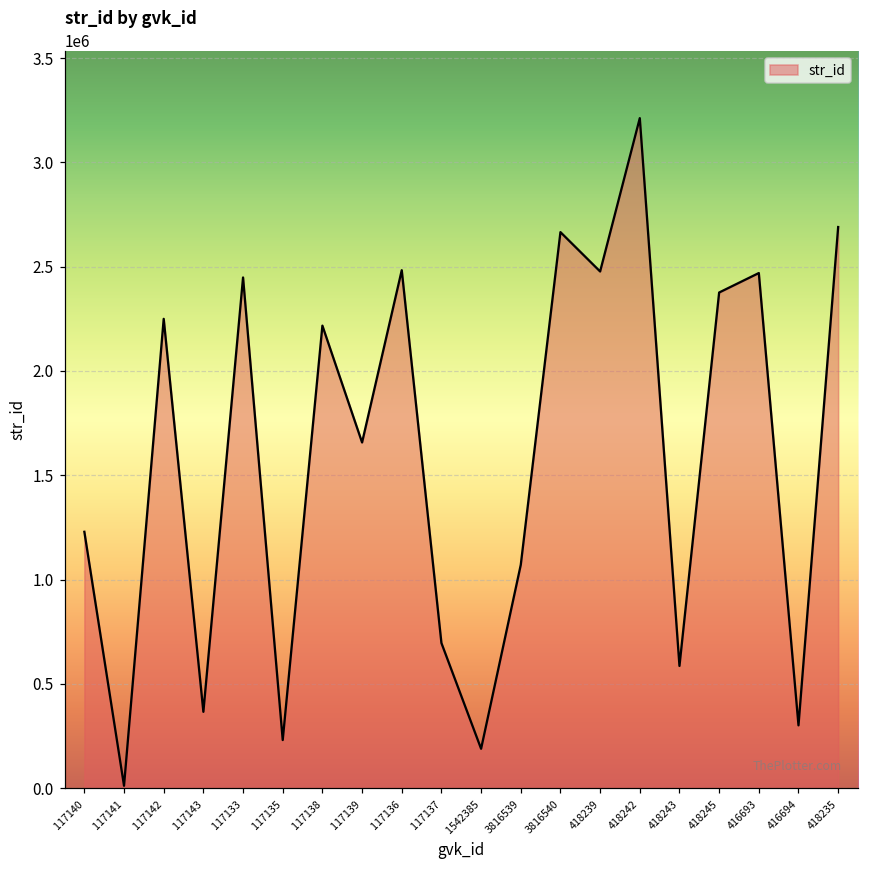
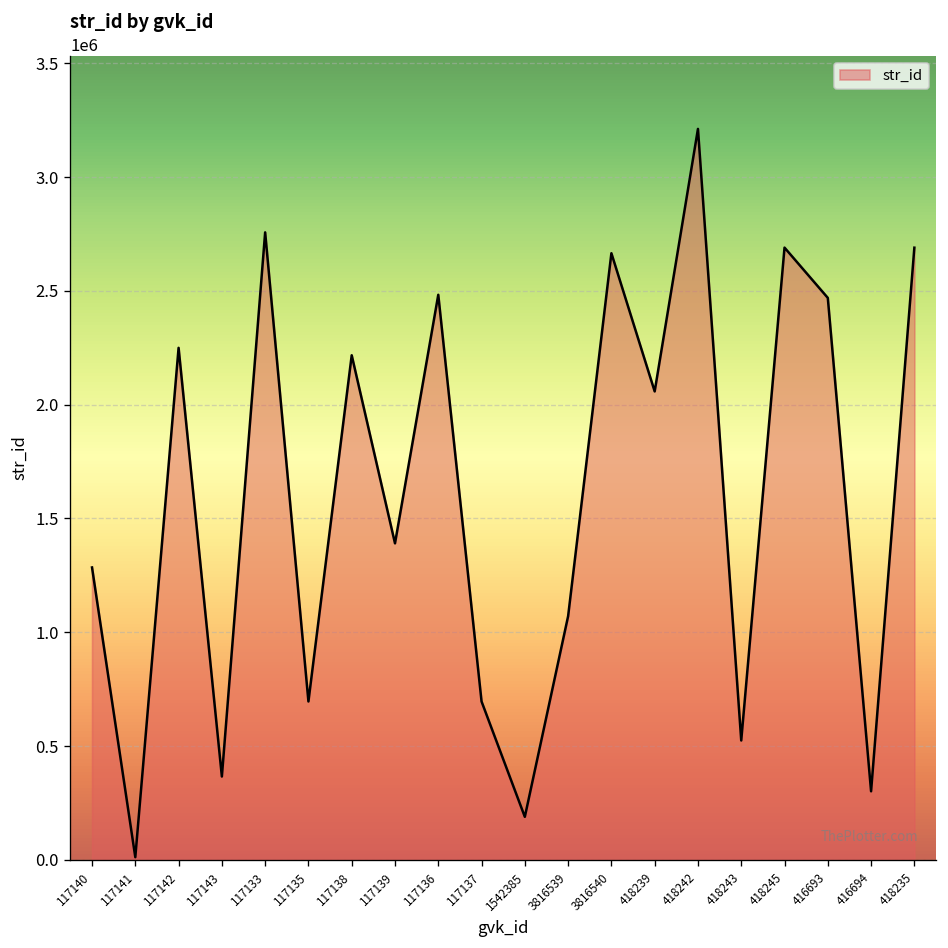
  {
-   "117140": 1230000,
+   "117140": 1280000,
    "117141": 10000,
    "117142": 2250000,
    "117143": 370000,
-   "117133": 2450000,
-   "117135": 230000,
+   "117133": 2760000,
+   "117135": 700000,
    "117138": 2220000,
-   "117139": 1660000,
+   "117139": 1390000,
    "117136": 2480000,
    "117137": 700000,
    "1542385": 190000,
    "3816539": 1070000,
    "3816540": 2670000,
-   "418239": 2480000,
+   "418239": 2060000,
    "418242": 3210000,
-   "418243": 590000,
-   "418245": 2380000,
+   "418243": 520000,
+   "418245": 2690000,
    "416693": 2470000,
    "416694": 300000,
    "418235": 2690000
  }
